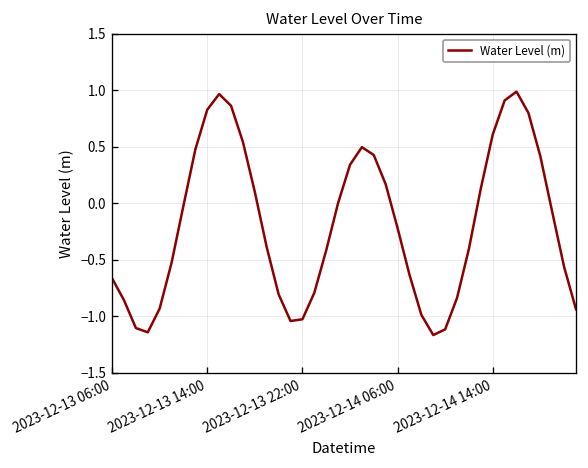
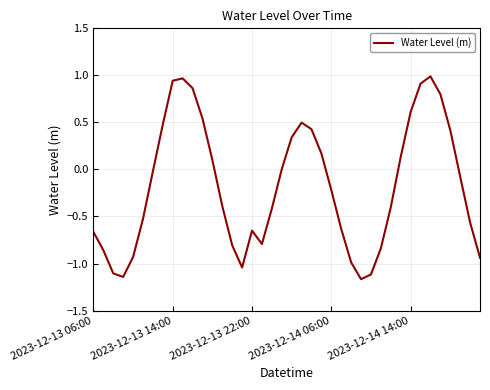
  {
    "2023-12-13 06:00": -0.7,
-   "2023-12-13 14:00": 0.8,
-   "2023-12-13 22:00": -1.0,
+   "2023-12-13 14:00": 0.9,
+   "2023-12-13 22:00": -0.7,
    "2023-12-14 06:00": -0.2,
    "2023-12-14 14:00": 0.6
  }
